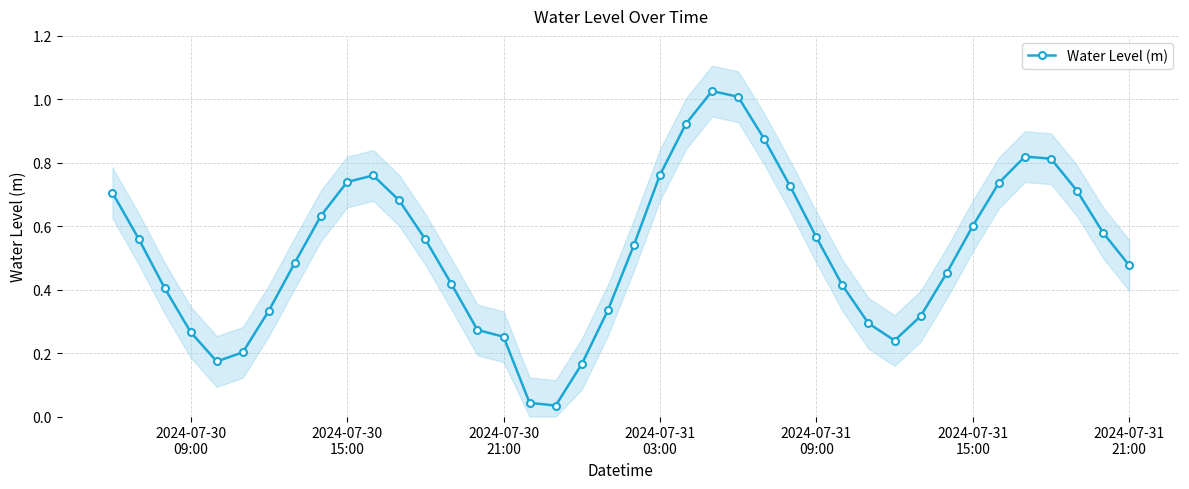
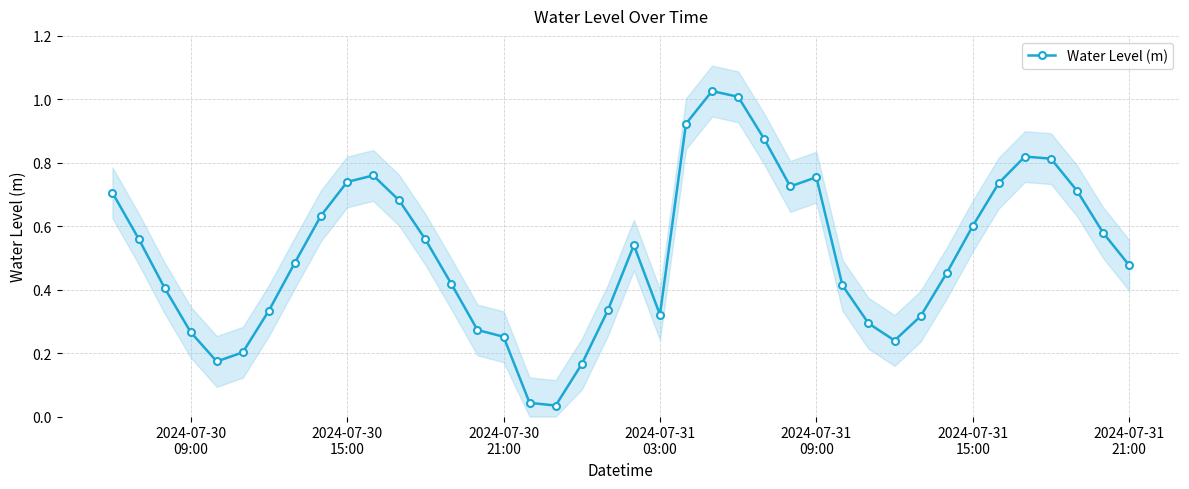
  {
    "Water Level (m)": {
      "2024-07-30 09:00": 0.27,
      "2024-07-30 15:00": 0.74,
      "2024-07-30 21:00": 0.25,
-     "2024-07-31 03:00": 0.76,
-     "2024-07-31 09:00": 0.57,
+     "2024-07-31 03:00": 0.32,
+     "2024-07-31 09:00": 0.75,
      "2024-07-31 15:00": 0.60,
      "2024-07-31 21:00": 0.48
    }
  }
